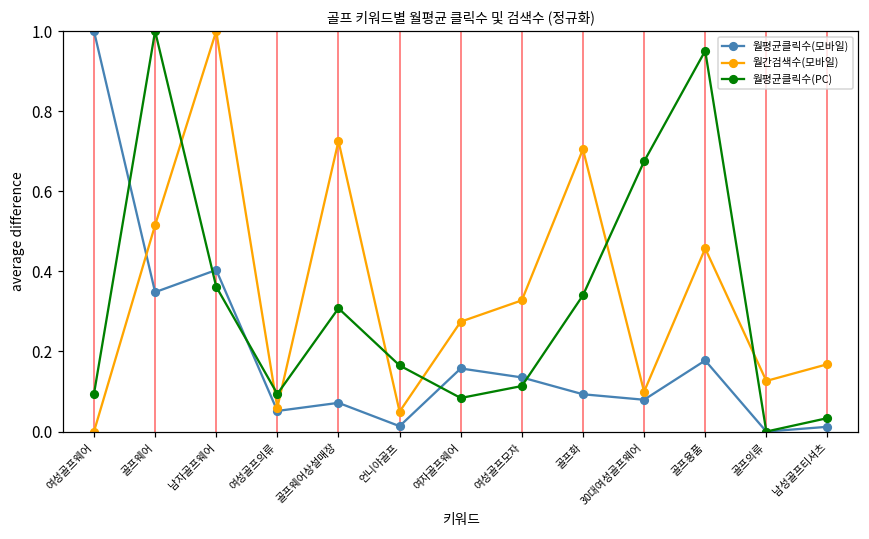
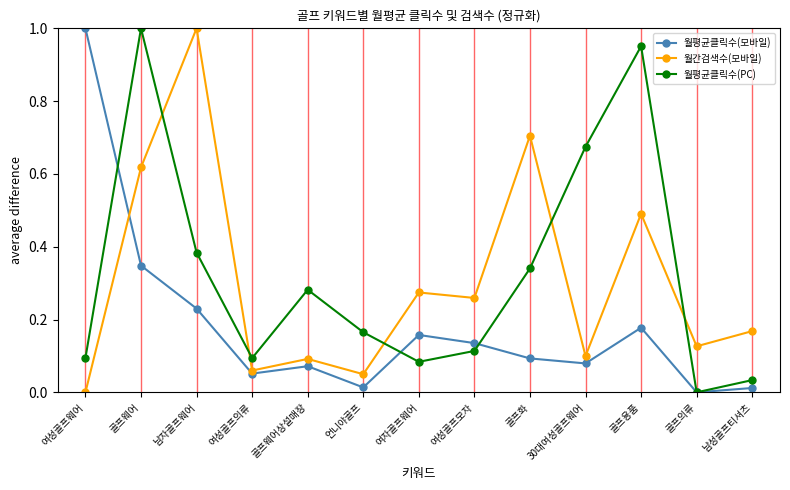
  {
    "월평균클릭수(모바일)": {
      "여성골프웨어": 1.00,
      "골프웨어": 0.35,
-     "남자골프웨어": 0.40,
+     "남자골프웨어": 0.23,
      "여성골프의류": 0.05,
      "골프웨어상설매장": 0.07,
      "언니야골프": 0.01,
      "여자골프웨어": 0.16,
      "여성골프모자": 0.14,
      "골프화": 0.09,
      "30대여성골프웨어": 0.08,
      "골프용품": 0.18,
      "남성골프티셔츠": 0.01
    },
    "월간검색수(모바일)": {
      "여성골프웨어": 0.00,
-     "골프웨어": 0.52,
+     "골프웨어": 0.62,
      "남자골프웨어": 1.00,
      "여성골프의류": 0.06,
-     "골프웨어상설매장": 0.73,
+     "골프웨어상설매장": 0.09,
      "언니야골프": 0.05,
      "여자골프웨어": 0.27,
-     "여성골프모자": 0.33,
+     "여성골프모자": 0.26,
      "골프화": 0.71,
      "30대여성골프웨어": 0.10,
-     "골프용품": 0.46,
+     "골프용품": 0.49,
      "골프의류": 0.13,
      "남성골프티셔츠": 0.17
    },
    "월평균클릭수(PC)": {
      "여성골프웨어": 0.09,
      "골프웨어": 1.00,
-     "남자골프웨어": 0.36,
+     "남자골프웨어": 0.38,
      "여성골프의류": 0.09,
-     "골프웨어상설매장": 0.31,
+     "골프웨어상설매장": 0.28,
      "언니야골프": 0.17,
      "여자골프웨어": 0.08,
      "여성골프모자": 0.11,
      "골프화": 0.34,
      "30대여성골프웨어": 0.67,
      "골프용품": 0.95,
      "남성골프티셔츠": 0.03
    }
  }
